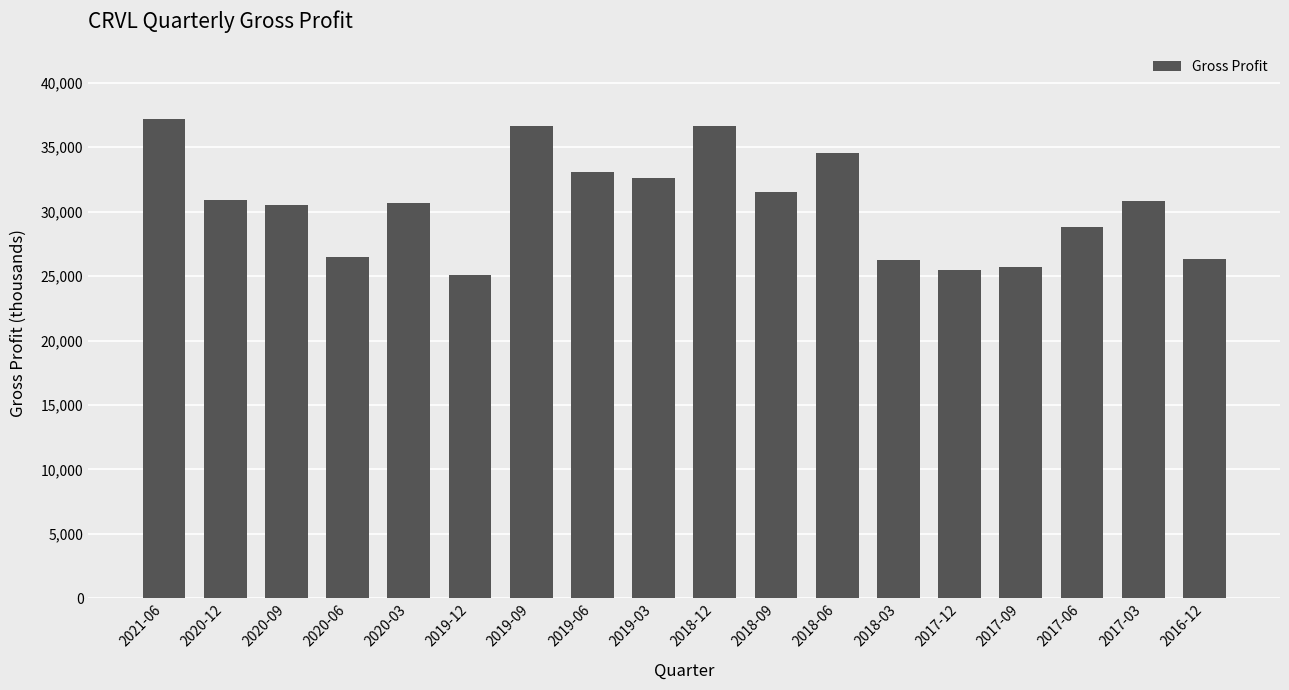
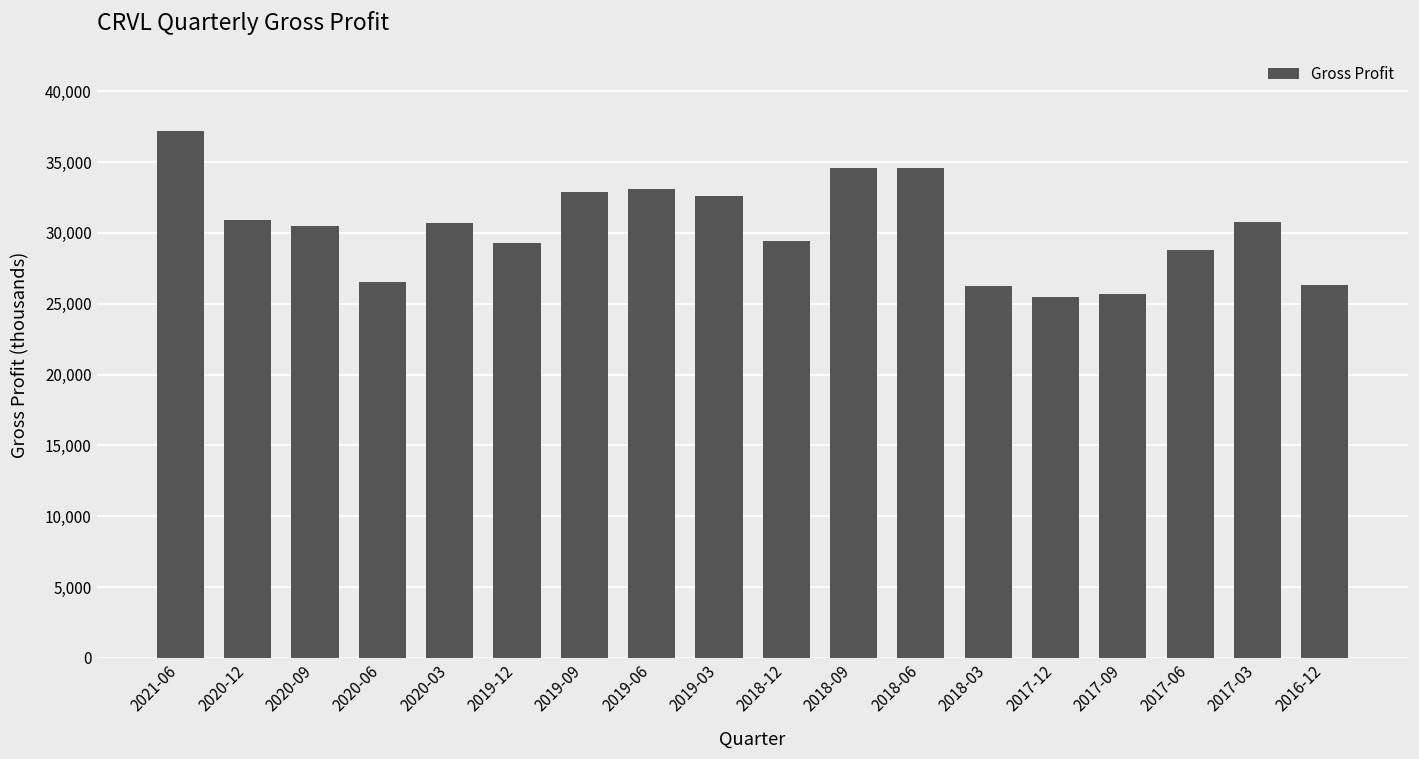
  {
    "2021-06": "37,200",
    "2020-12": "30,900",
    "2020-09": "30,500",
    "2020-06": "26,500",
    "2020-03": "30,700",
-   "2019-12": "25,100",
-   "2019-09": "36,700",
+   "2019-12": "29,300",
+   "2019-09": "32,900",
    "2019-06": "33,100",
    "2019-03": "32,600",
-   "2018-12": "36,700",
-   "2018-09": "31,500",
+   "2018-12": "29,400",
+   "2018-09": "34,500",
    "2018-06": "34,600",
    "2018-03": "26,200",
    "2017-12": "25,500",
    "2017-09": "25,700",
    "2017-06": "28,800",
    "2017-03": "30,800",
    "2016-12": "26,300"
  }
